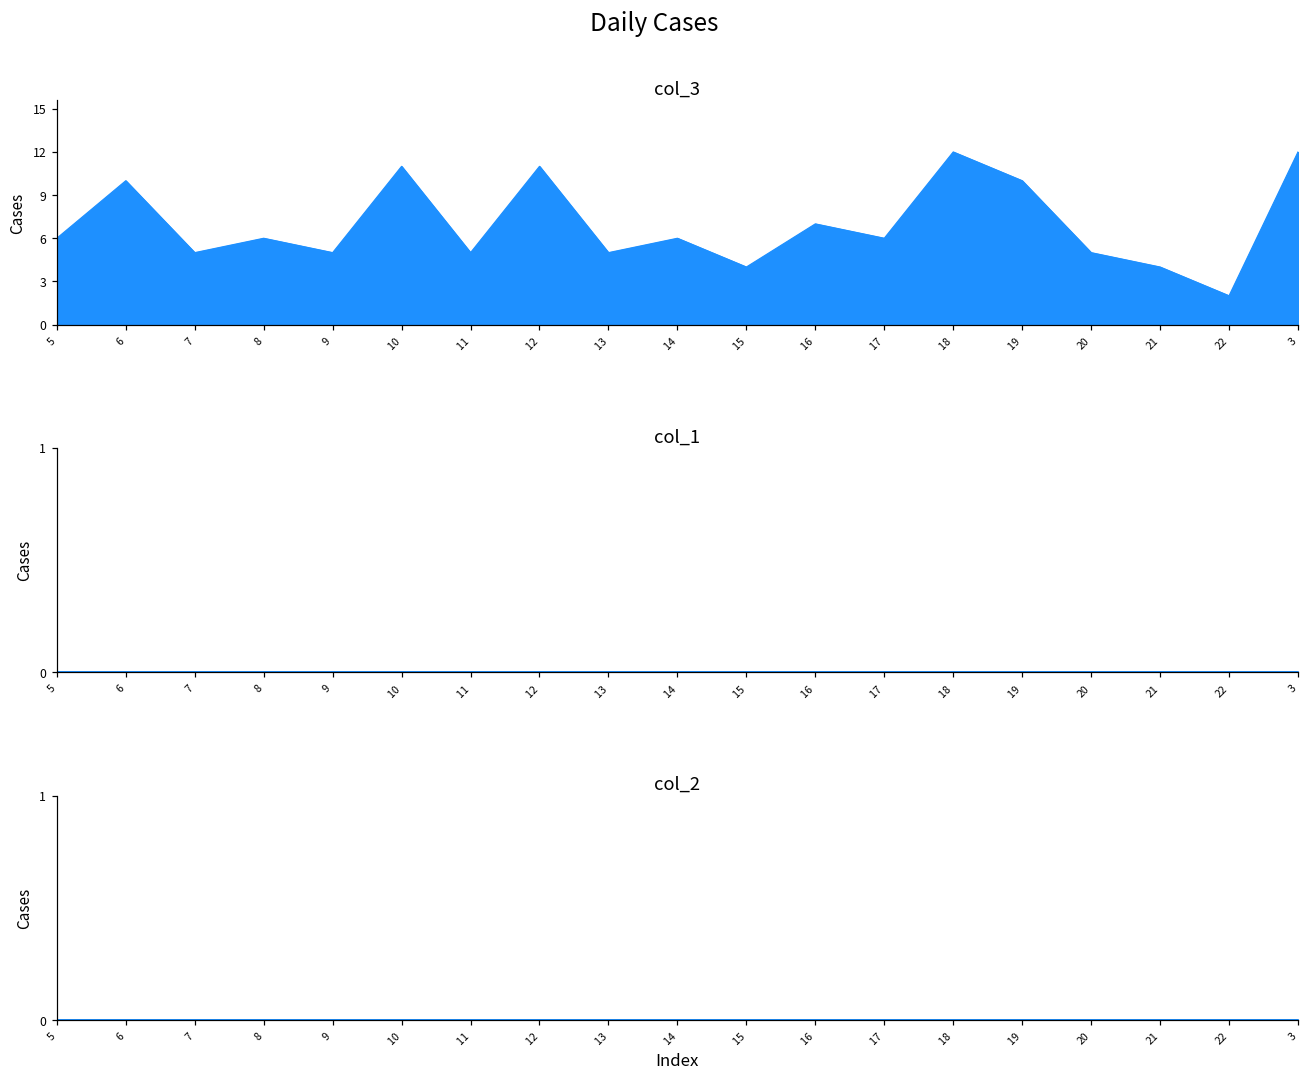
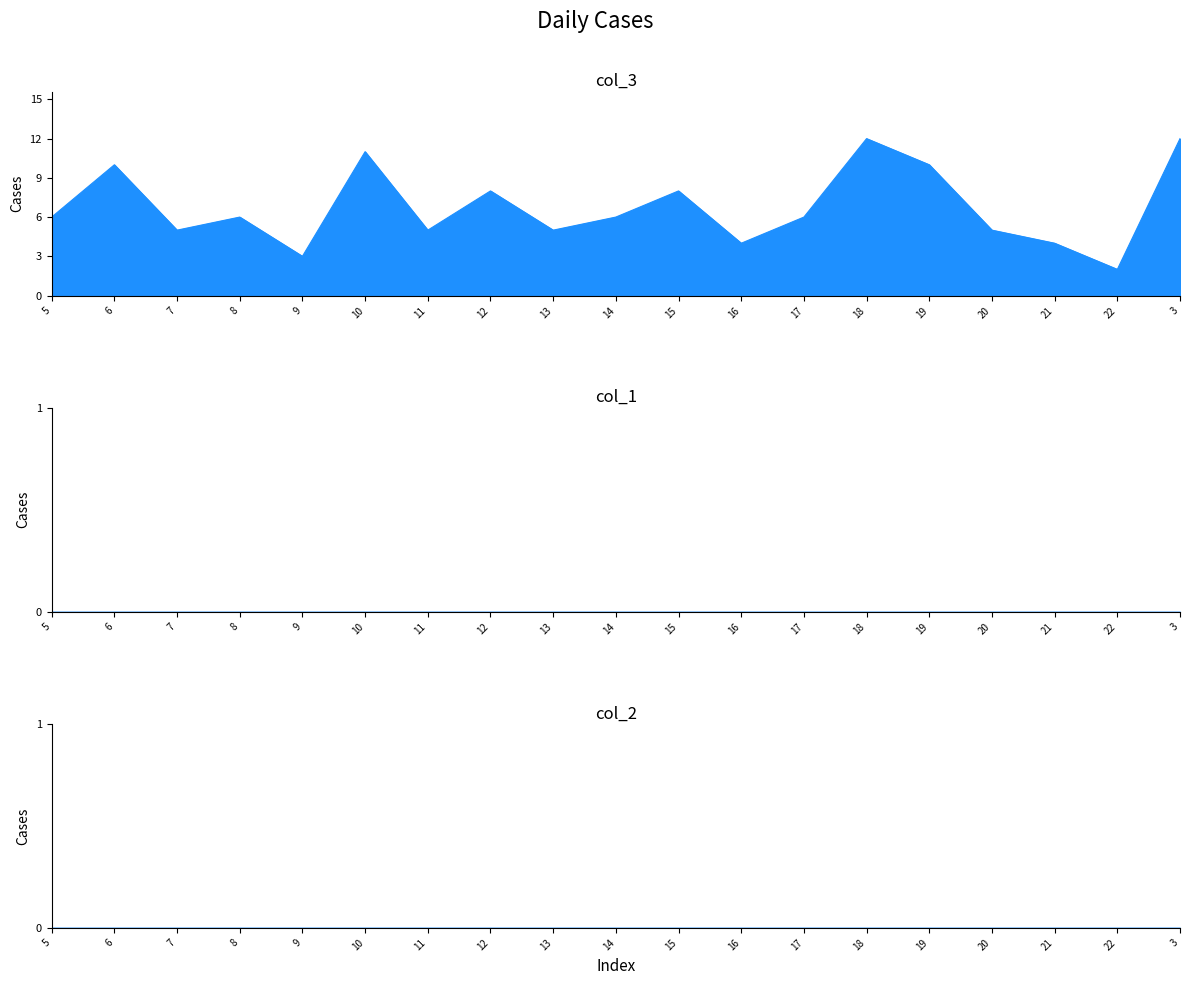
  {
    "col_3": {
      "5": 6,
      "6": 10,
      "7": 5,
      "8": 6,
-     "9": 5,
+     "9": 3,
      "10": 11,
      "11": 5,
-     "12": 11,
+     "12": 8,
      "13": 5,
      "14": 6,
-     "15": 4,
-     "16": 7,
+     "15": 8,
+     "16": 4,
      "17": 6,
      "18": 12,
      "19": 10,
      "20": 5,
      "21": 4,
      "22": 2,
      "3": 12
    },
    "col_1": {
      "5": 0.00,
      "6": 0.00,
      "7": 0.00,
      "8": 0.00,
      "9": 0.00,
      "10": 0.00,
      "11": 0.00,
      "12": 0.00,
      "13": 0.00,
      "14": 0.00,
      "15": 0.00,
      "16": 0.00,
      "17": 0.00,
      "18": 0.00,
      "19": 0.00,
      "20": 0.00,
      "21": 0.00,
      "22": 0.00,
      "3": 0.00
    },
    "col_2": {
      "5": 0.00,
      "6": 0.00,
      "7": 0.00,
      "8": 0.00,
      "9": 0.00,
      "10": 0.00,
      "11": 0.00,
      "12": 0.00,
      "13": 0.00,
      "14": 0.00,
      "15": 0.00,
      "16": 0.00,
      "17": 0.00,
      "18": 0.00,
      "19": 0.00,
      "20": 0.00,
      "21": 0.00,
      "22": 0.00,
      "3": 0.00
    }
  }
